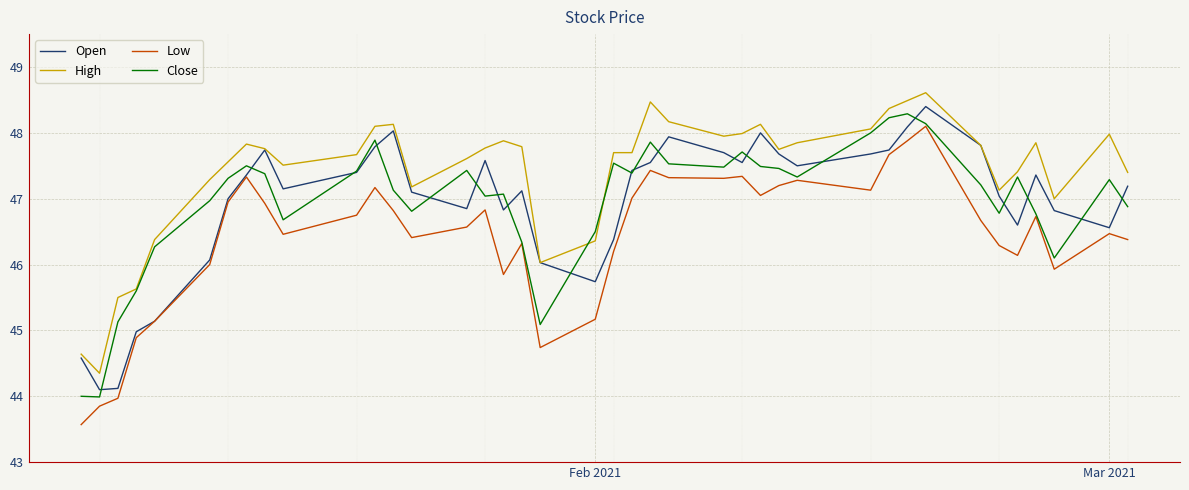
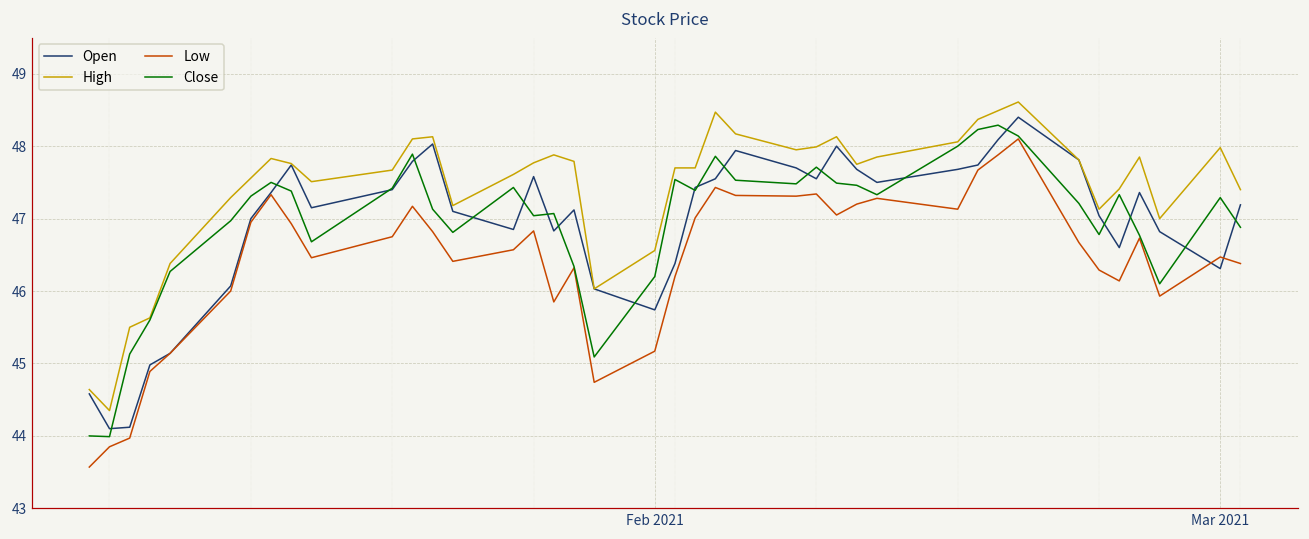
  {
    "Open": {
      "Feb 2021": 45.7,
-     "Mar 2021": 46.6
+     "Mar 2021": 46.3
    },
    "High": {
-     "Feb 2021": 46.4,
+     "Feb 2021": 46.6,
      "Mar 2021": 48.0
    },
    "Low": {
      "Feb 2021": 45.2,
      "Mar 2021": 46.5
    },
    "Close": {
-     "Feb 2021": 46.5,
+     "Feb 2021": 46.2,
      "Mar 2021": 47.3
    }
  }
